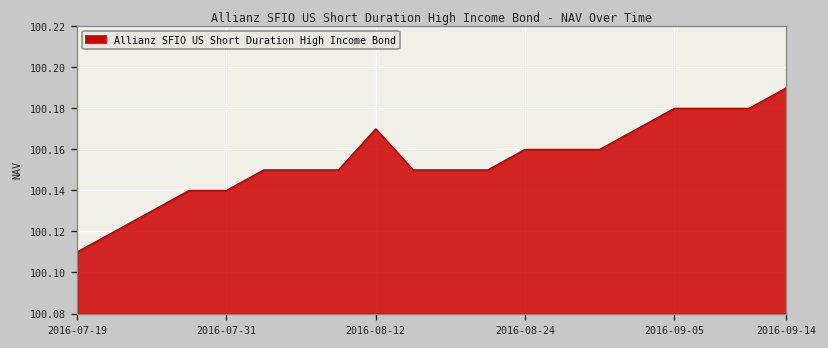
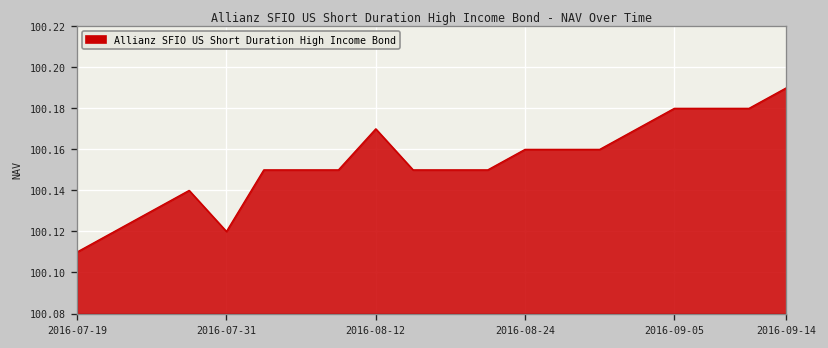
  {
    "2016-07-19": 100.11,
-   "2016-07-31": 100.14,
+   "2016-07-31": 100.12,
    "2016-08-12": 100.17,
    "2016-08-24": 100.16,
    "2016-09-05": 100.18,
    "2016-09-14": 100.19
  }
